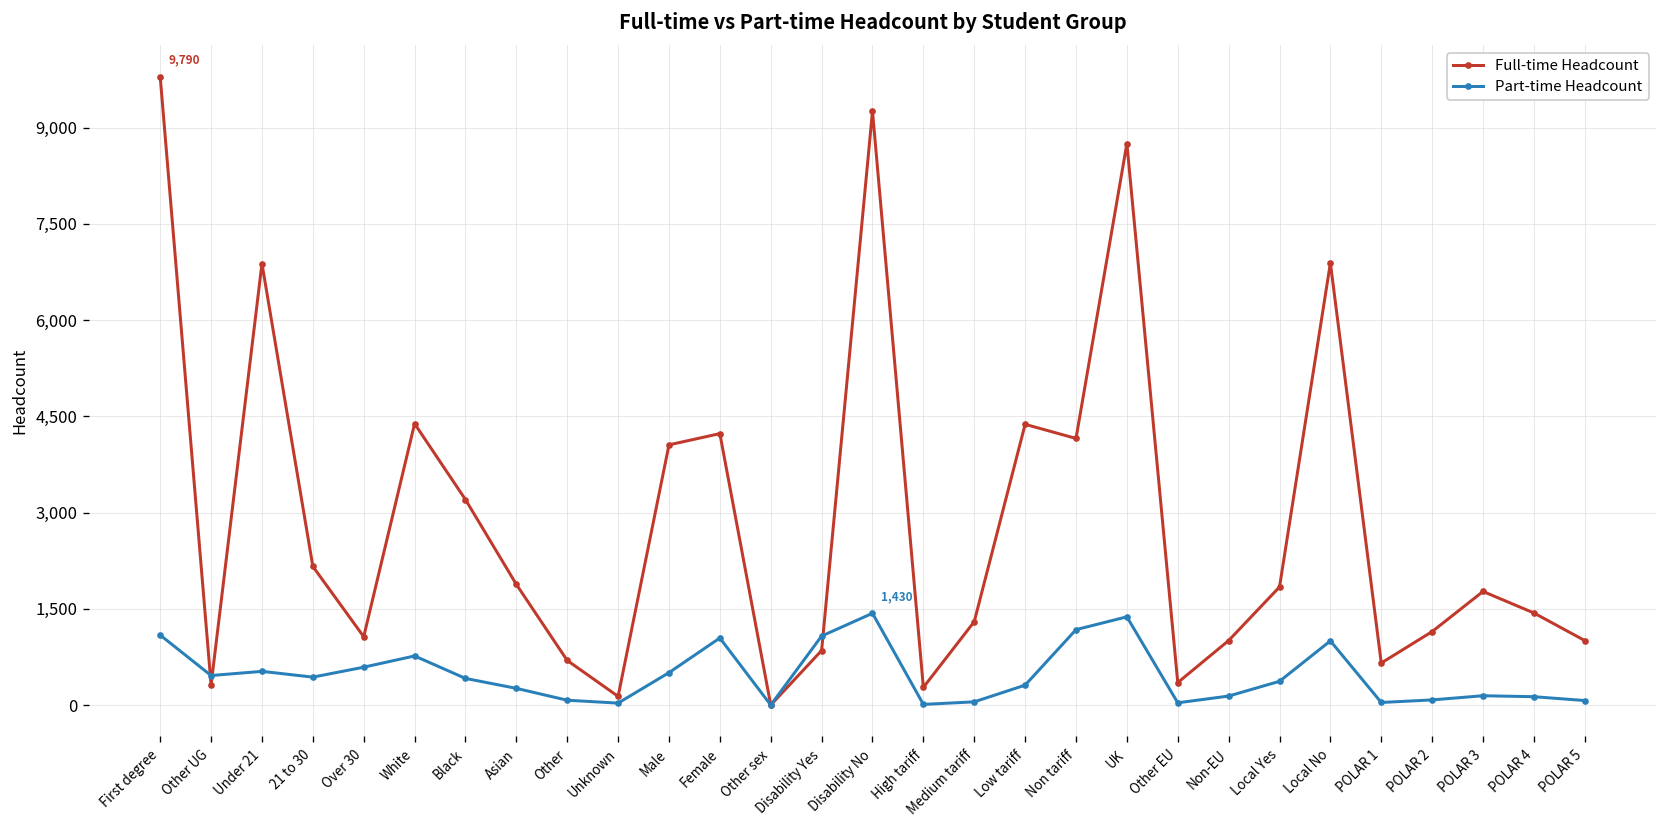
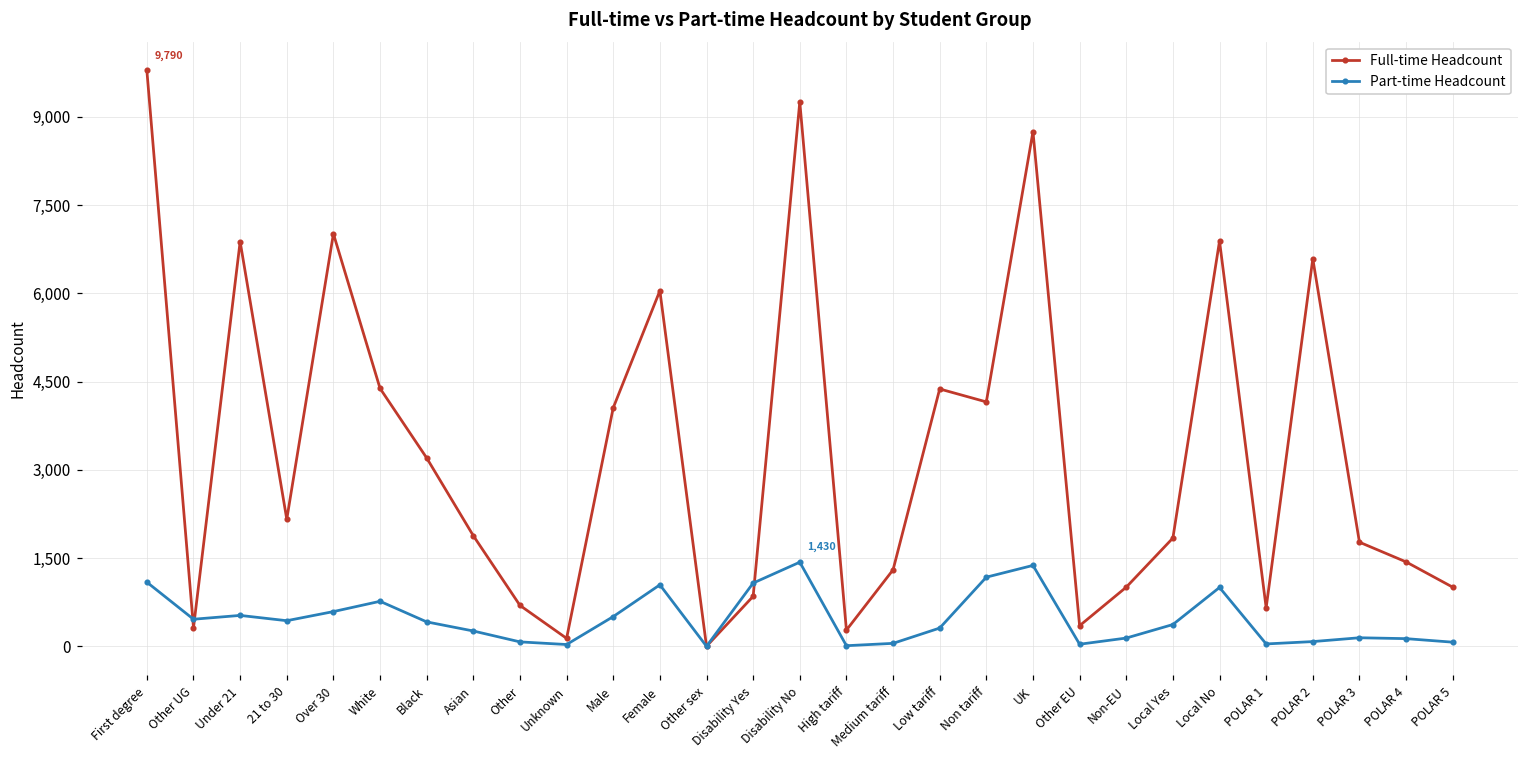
  {
    "Full-time Headcount": {
      "Other UG": "300",
      "Under 21": "6,900",
      "21 to 30": "2,200",
-     "Over 30": "1,100",
+     "Over 30": "7,000",
      "White": "4,400",
      "Black": "3,200",
      "Asian": "1,900",
      "Other": "700",
      "Unknown": "100",
      "Male": "4,100",
-     "Female": "4,200",
+     "Female": "6,000",
      "Disability Yes": "900",
      "Disability No": "9,300",
      "High tariff": "300",
      "Medium tariff": "1,300",
      "Low tariff": "4,400",
      "Non tariff": "4,200",
      "UK": "8,800",
      "Other EU": "400",
      "Non-EU": "1,000",
      "Local Yes": "1,800",
      "Local No": "6,900",
      "POLAR 1": "700",
-     "POLAR 2": "1,100",
+     "POLAR 2": "6,600",
      "POLAR 3": "1,800",
      "POLAR 4": "1,400",
      "POLAR 5": "1,000"
    },
    "Part-time Headcount": {
      "Disability No": "1,430"
    }
  }
